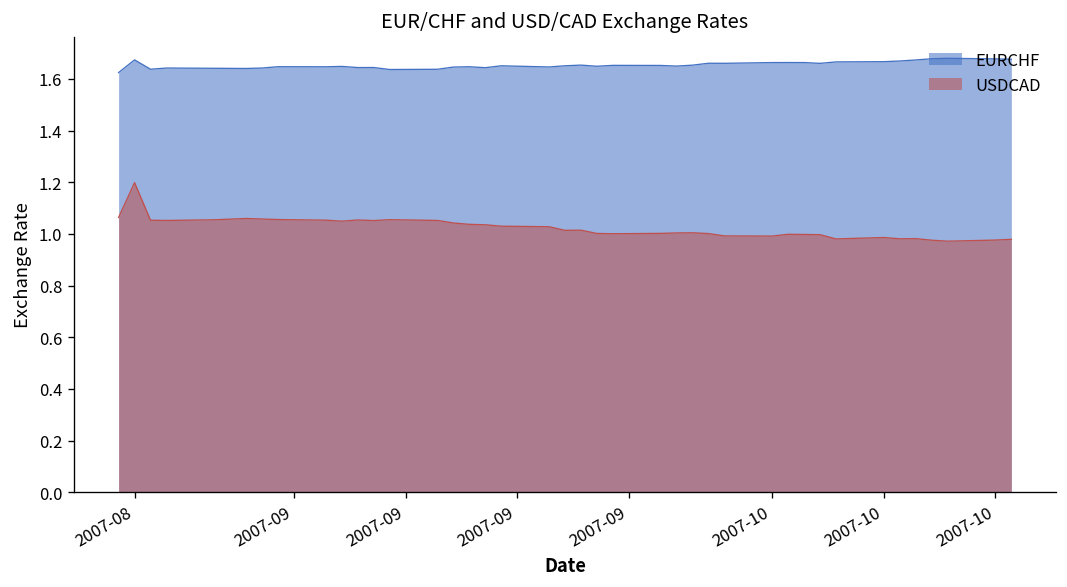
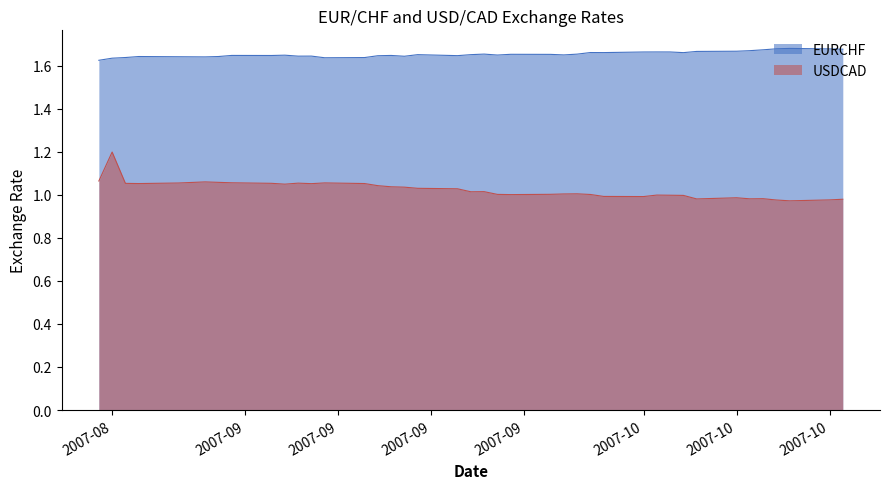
  {
    "EURCHF": {
-     "2007-08": 1.67
+     "2007-08": 1.63
    },
    "USDCAD": {
      "2007-08": 1.20
    }
  }
